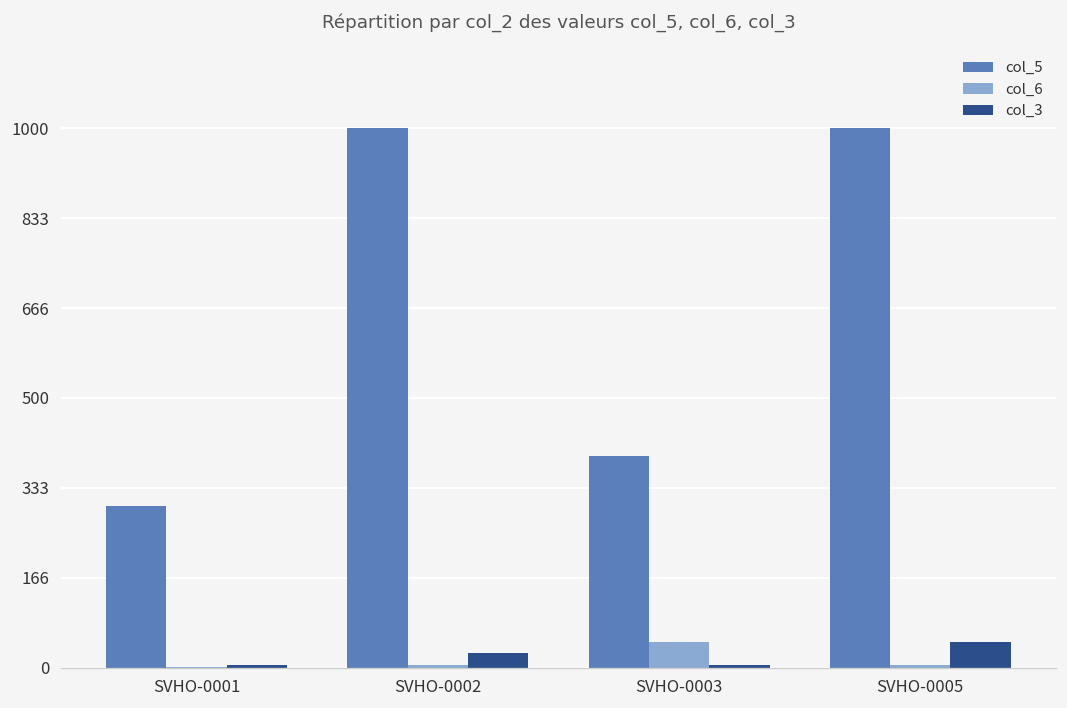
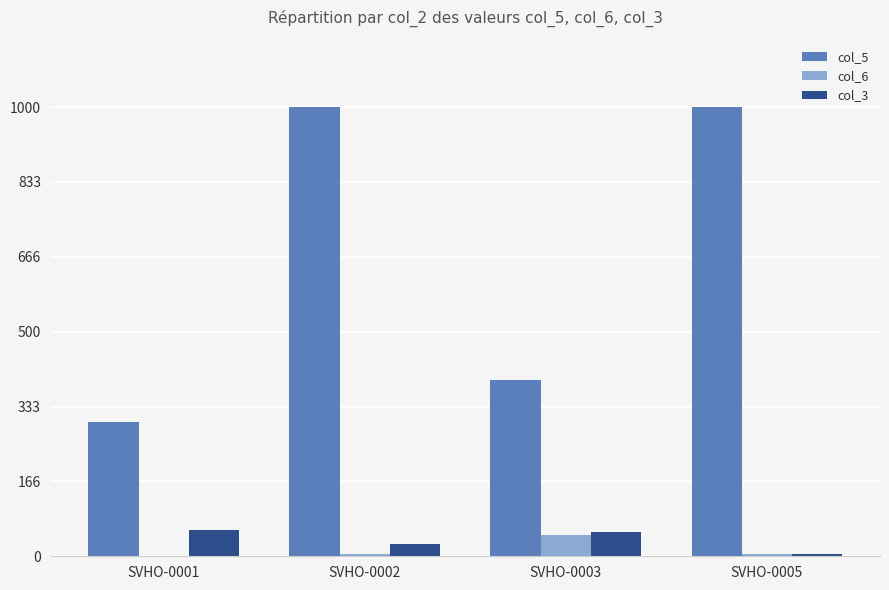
  {
    "col_5": {
      "SVHO-0001": 300,
      "SVHO-0002": 1000,
      "SVHO-0003": 390,
      "SVHO-0005": 1000
    },
    "col_6": {
      "SVHO-0003": 50
    },
    "col_3": {
-     "SVHO-0001": 10,
+     "SVHO-0001": 60,
      "SVHO-0002": 30,
-     "SVHO-0003": 10,
-     "SVHO-0005": 50
+     "SVHO-0003": 50,
+     "SVHO-0005": 10
    }
  }
